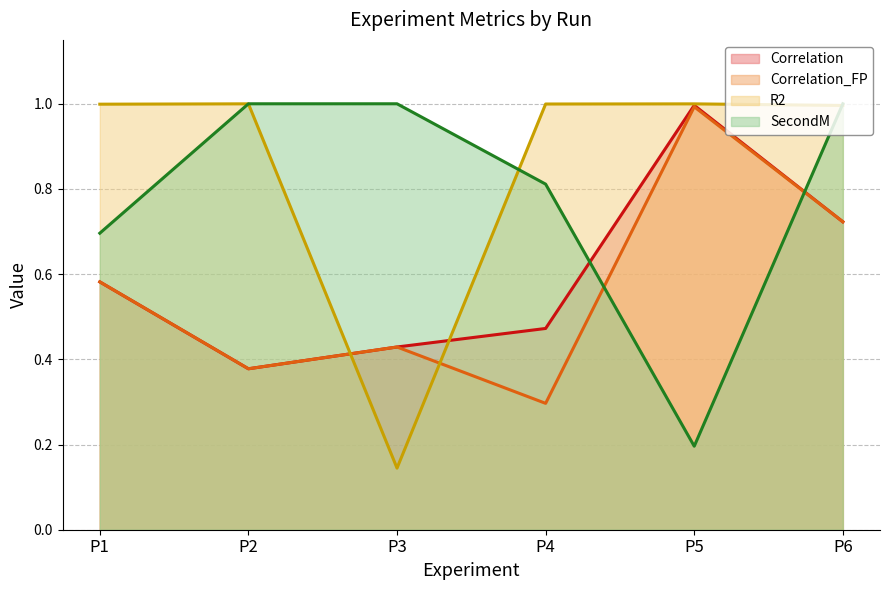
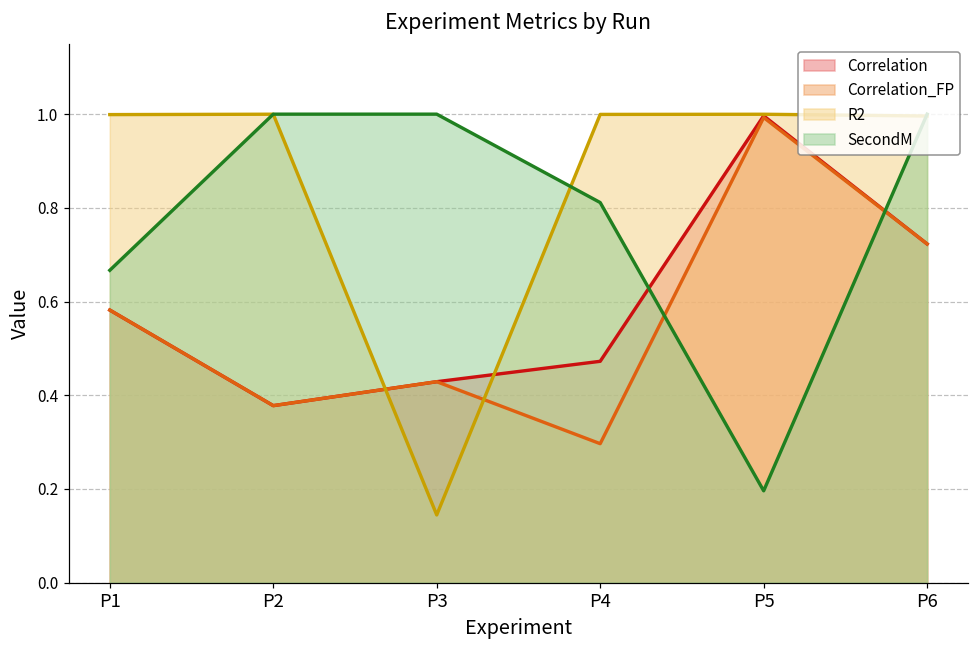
  {
    "SecondM": {
-     "P1": 0.70,
+     "P1": 0.67,
      "P3": 1.00,
      "P4": 0.81,
      "P5": 0.20
    }
  }
